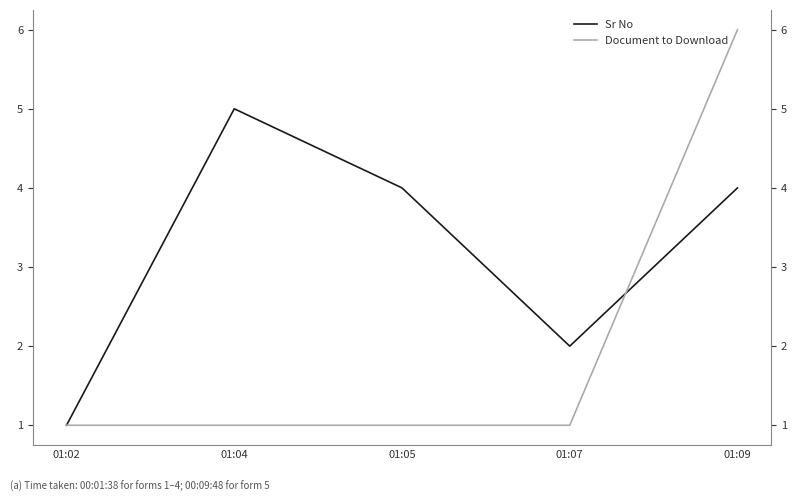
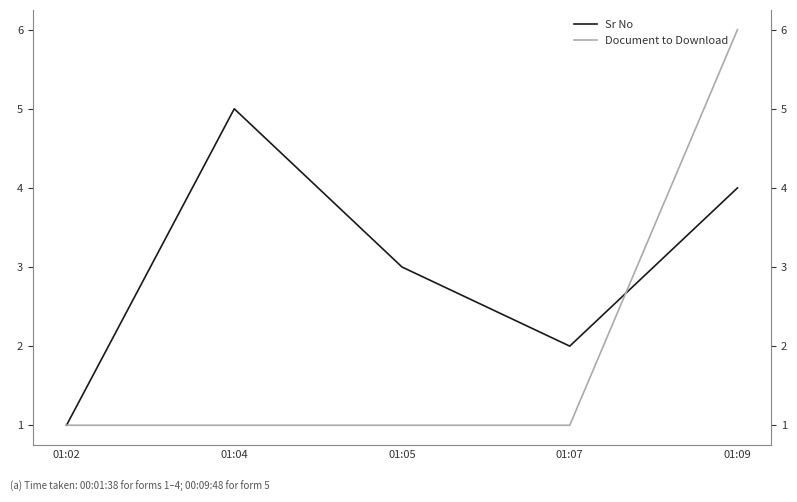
  {
    "Sr No": {
      "01:04": 5,
-     "01:05": 4,
+     "01:05": 3,
      "01:07": 2,
      "01:09": 4
    },
    "Document to Download": {
      "01:04": 1,
      "01:05": 1,
      "01:07": 1,
      "01:09": 6
    }
  }
